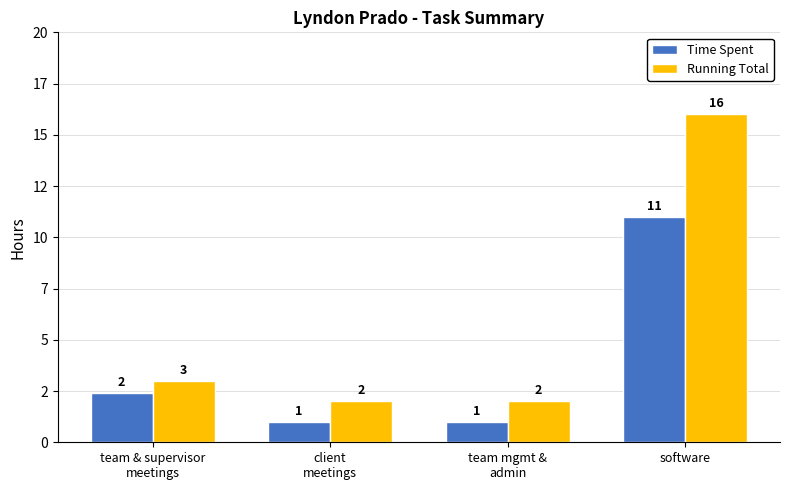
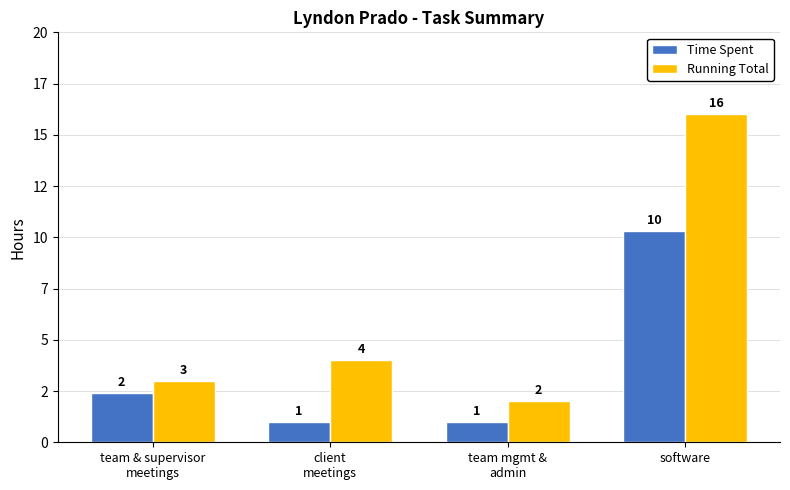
  {
    "Time Spent": {
      "team & supervisor meetings": 2,
      "client meetings": 1,
      "team mgmt & admin": 1,
-     "software": 11
+     "software": 10
    },
    "Running Total": {
      "team & supervisor meetings": 3,
-     "client meetings": 2,
+     "client meetings": 4,
      "team mgmt & admin": 2,
      "software": 16
    }
  }
